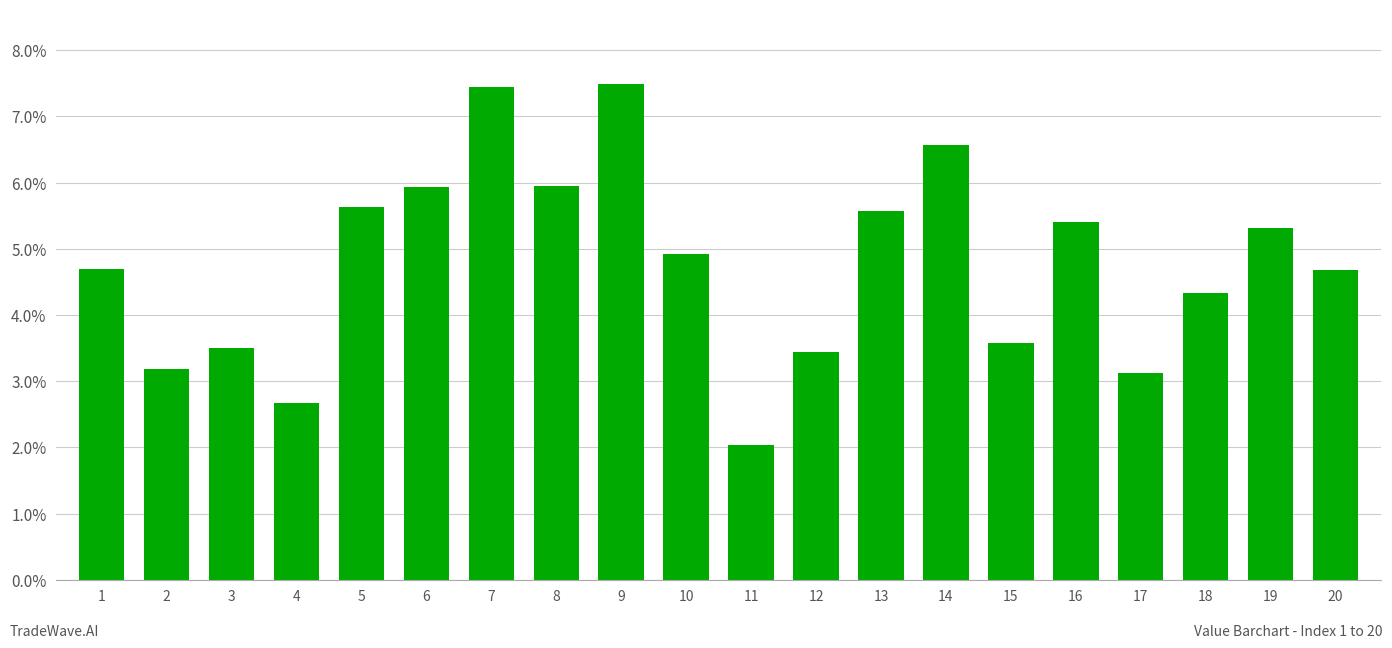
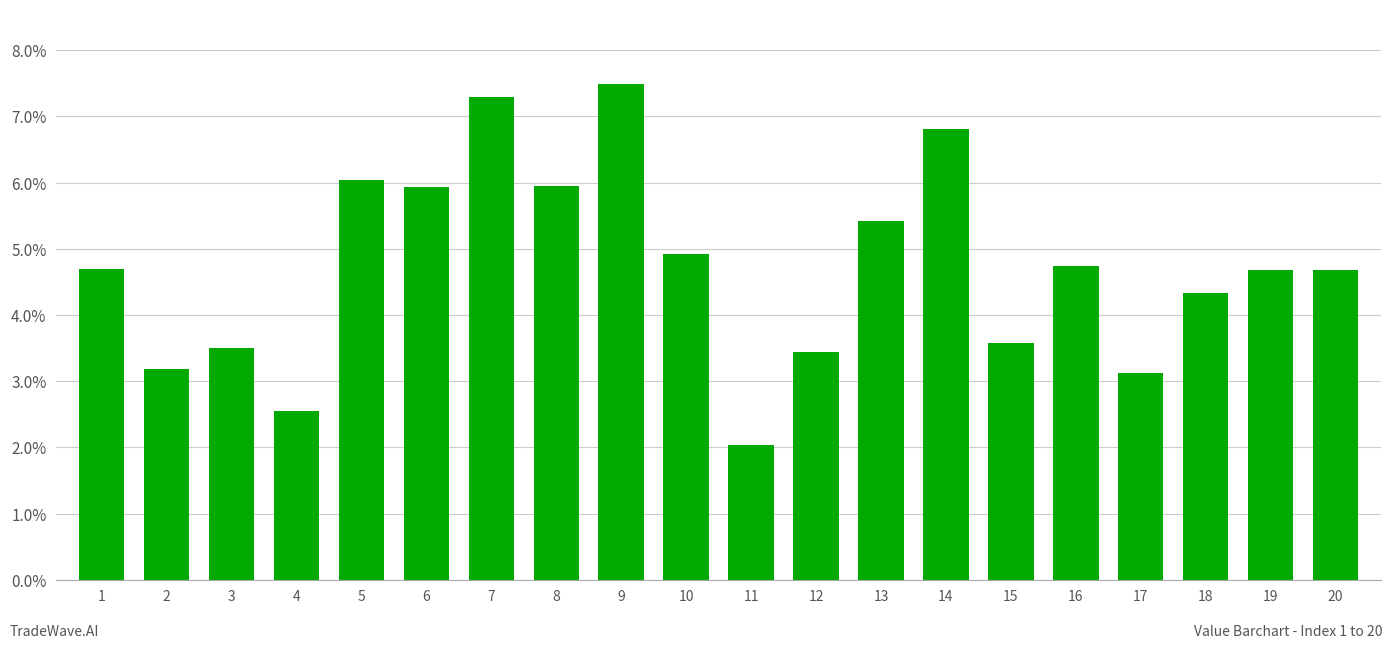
  {
    "1": "4.7%",
    "2": "3.2%",
    "3": "3.5%",
-   "4": "2.7%",
-   "5": "5.6%",
+   "4": "2.5%",
+   "5": "6.0%",
    "6": "5.9%",
-   "7": "7.4%",
+   "7": "7.3%",
    "8": "6.0%",
    "9": "7.5%",
    "10": "4.9%",
    "11": "2.0%",
    "12": "3.4%",
-   "13": "5.6%",
-   "14": "6.6%",
+   "13": "5.4%",
+   "14": "6.8%",
    "15": "3.6%",
-   "16": "5.4%",
+   "16": "4.7%",
    "17": "3.1%",
    "18": "4.3%",
-   "19": "5.3%",
+   "19": "4.7%",
    "20": "4.7%"
  }
